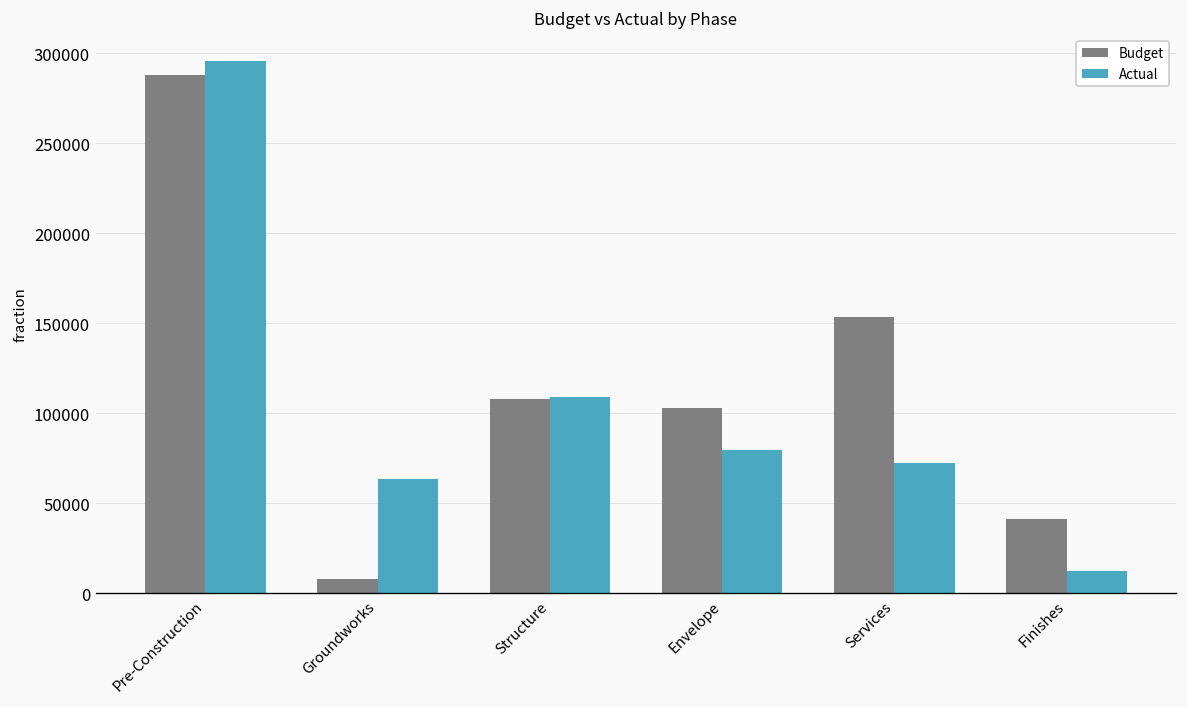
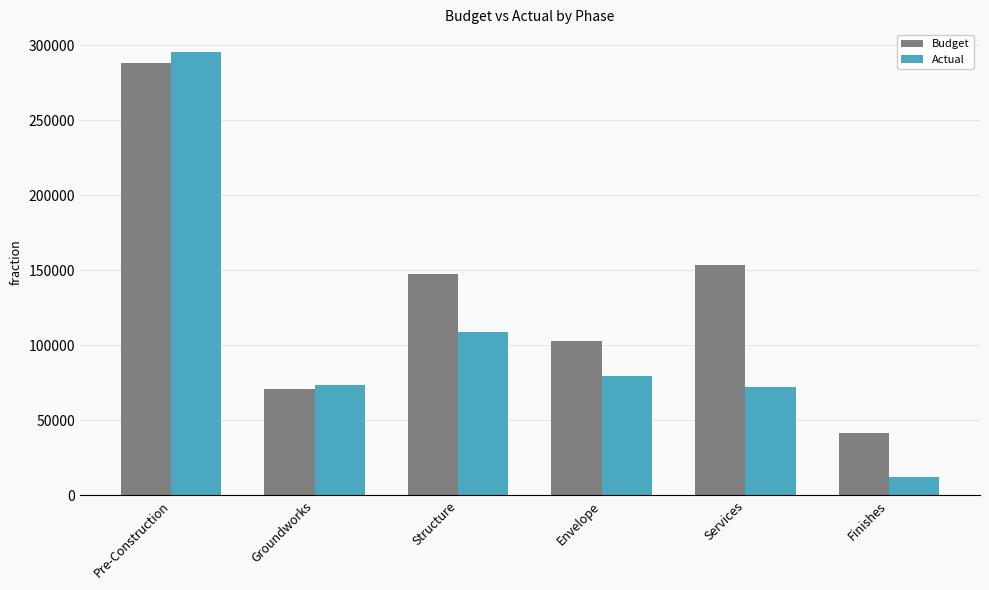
  {
    "Budget": {
      "Pre-Construction": 288000,
-     "Groundworks": 8000,
-     "Structure": 108000,
+     "Groundworks": 71000,
+     "Structure": 147000,
      "Envelope": 103000,
      "Services": 153000,
      "Finishes": 41000
    },
    "Actual": {
      "Pre-Construction": 296000,
-     "Groundworks": 64000,
+     "Groundworks": 74000,
      "Structure": 109000,
      "Envelope": 80000,
      "Services": 72000,
      "Finishes": 12000
    }
  }
